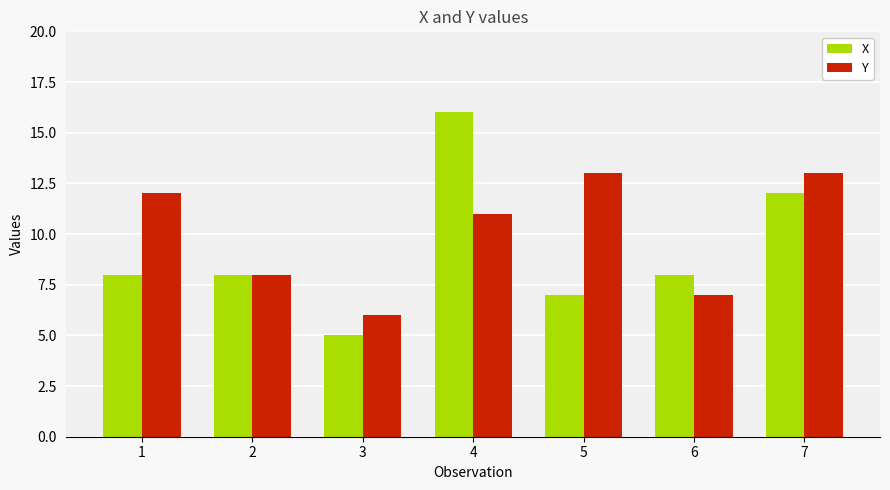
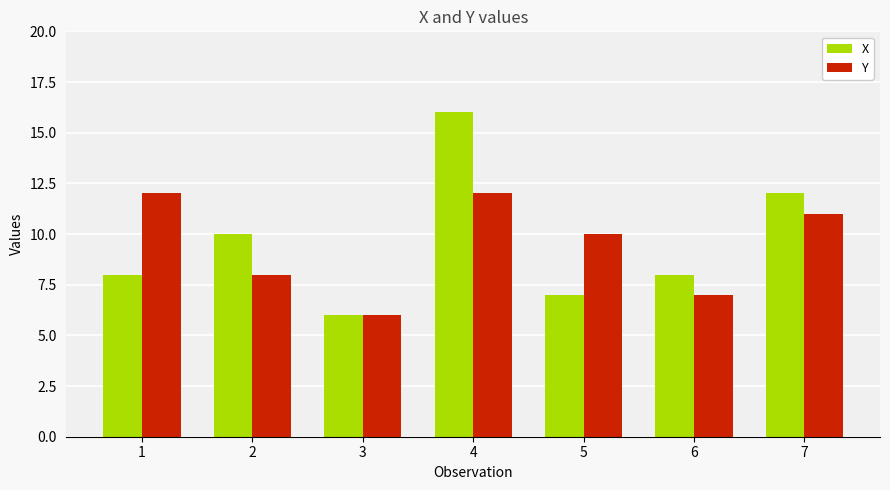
  {
    "X": {
      "1": 8,
-     "2": 8,
-     "3": 5,
+     "2": 10,
+     "3": 6,
      "4": 16,
      "5": 7,
      "6": 8,
      "7": 12
    },
    "Y": {
      "1": 12,
      "2": 8,
      "3": 6,
-     "4": 11,
-     "5": 13,
+     "4": 12,
+     "5": 10,
      "6": 7,
-     "7": 13
+     "7": 11
    }
  }
